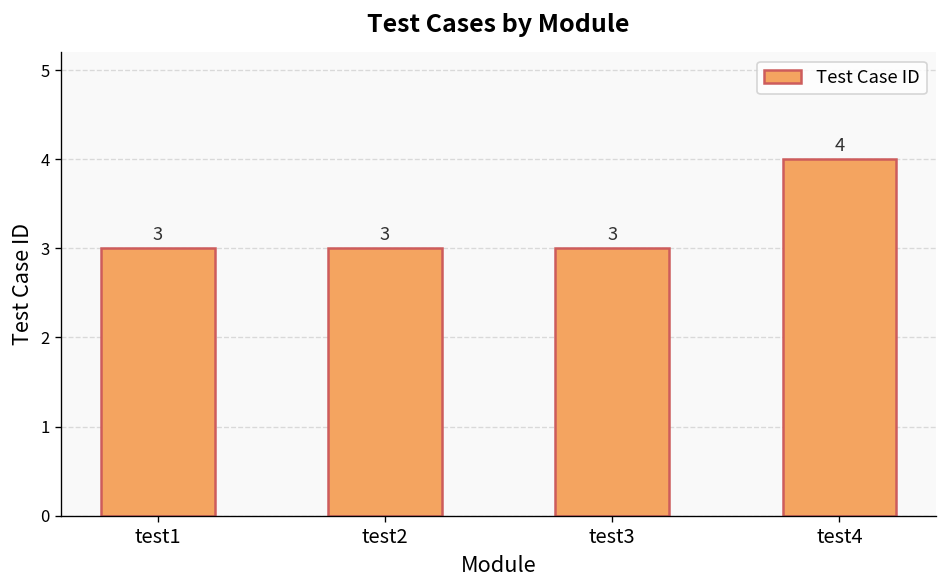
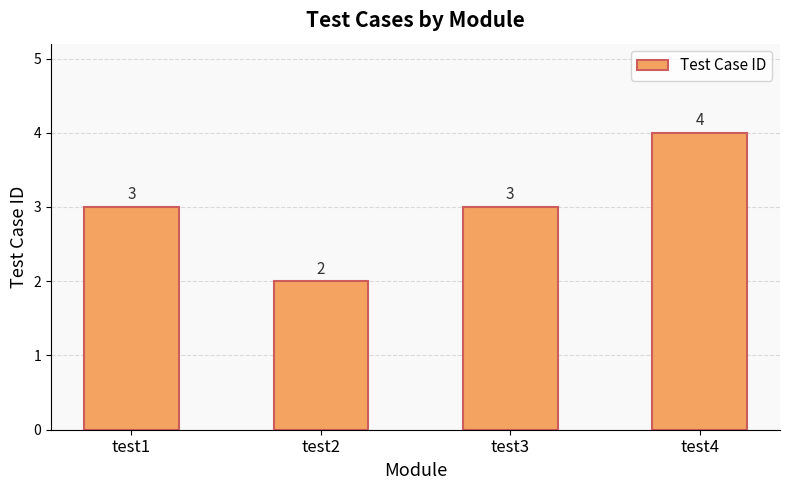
  {
    "test1": 3,
-   "test2": 3,
+   "test2": 2,
    "test3": 3,
    "test4": 4
  }
